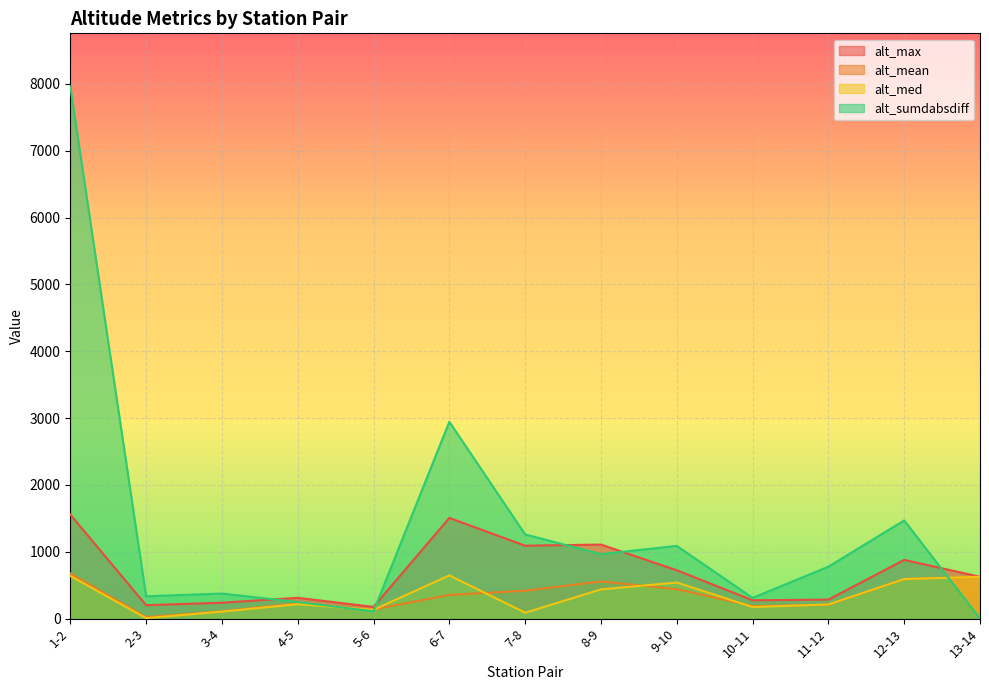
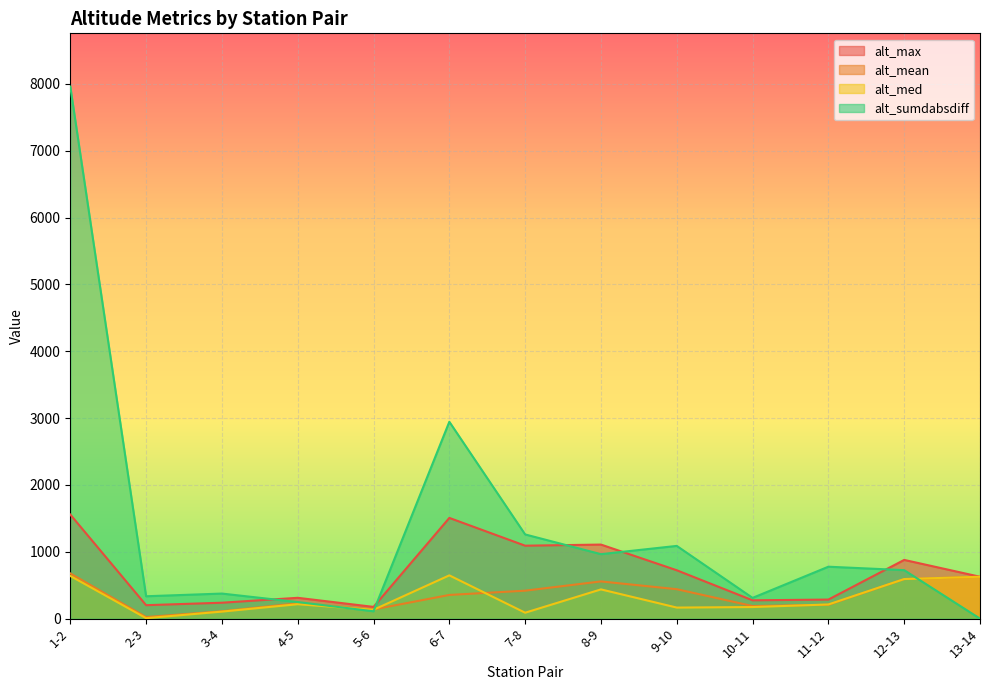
  {
    "alt_med": {
      "6-7": 600,
      "7-8": 100,
      "8-9": 400,
-     "9-10": 500
+     "9-10": 200
    },
    "alt_sumdabsdiff": {
      "1-2": 8000,
      "2-3": 300,
      "3-4": 400,
      "6-7": 2900,
      "7-8": 1300,
      "8-9": 1000,
      "9-10": 1100,
      "11-12": 800,
-     "12-13": 1500,
+     "12-13": 700,
      "13-14": 0
    }
  }
